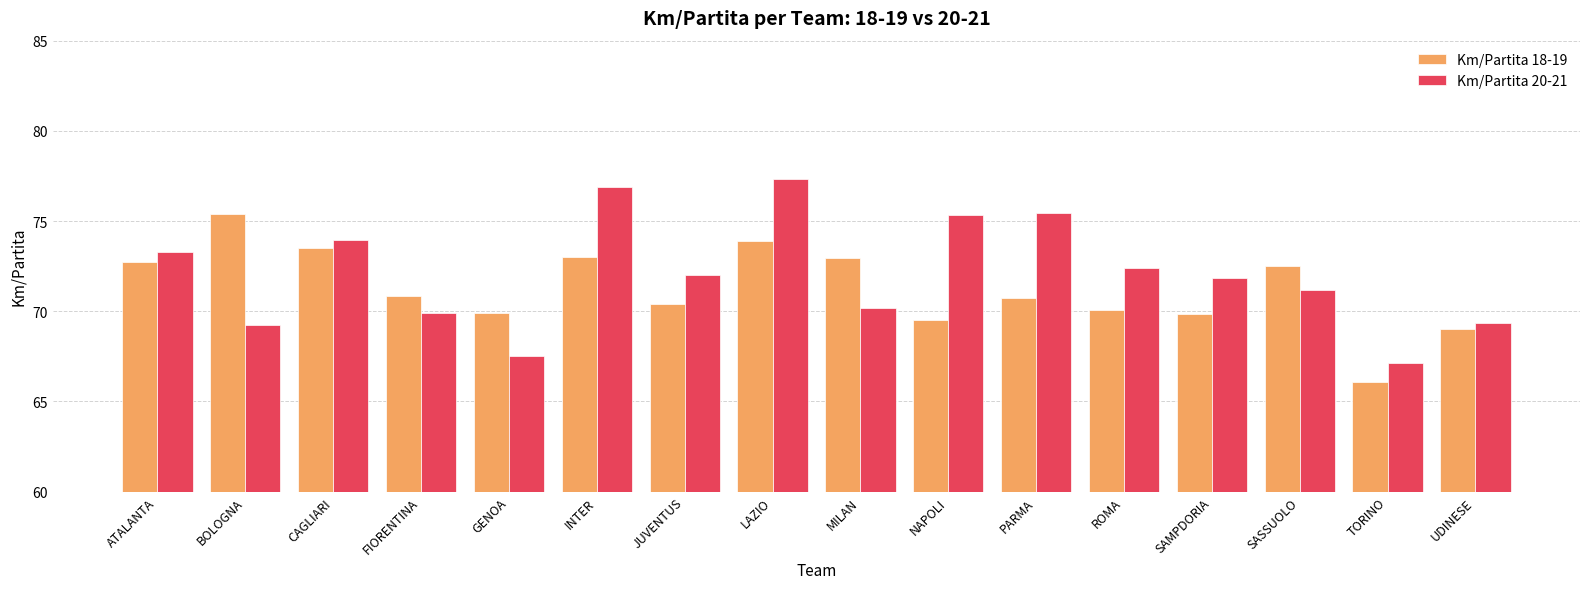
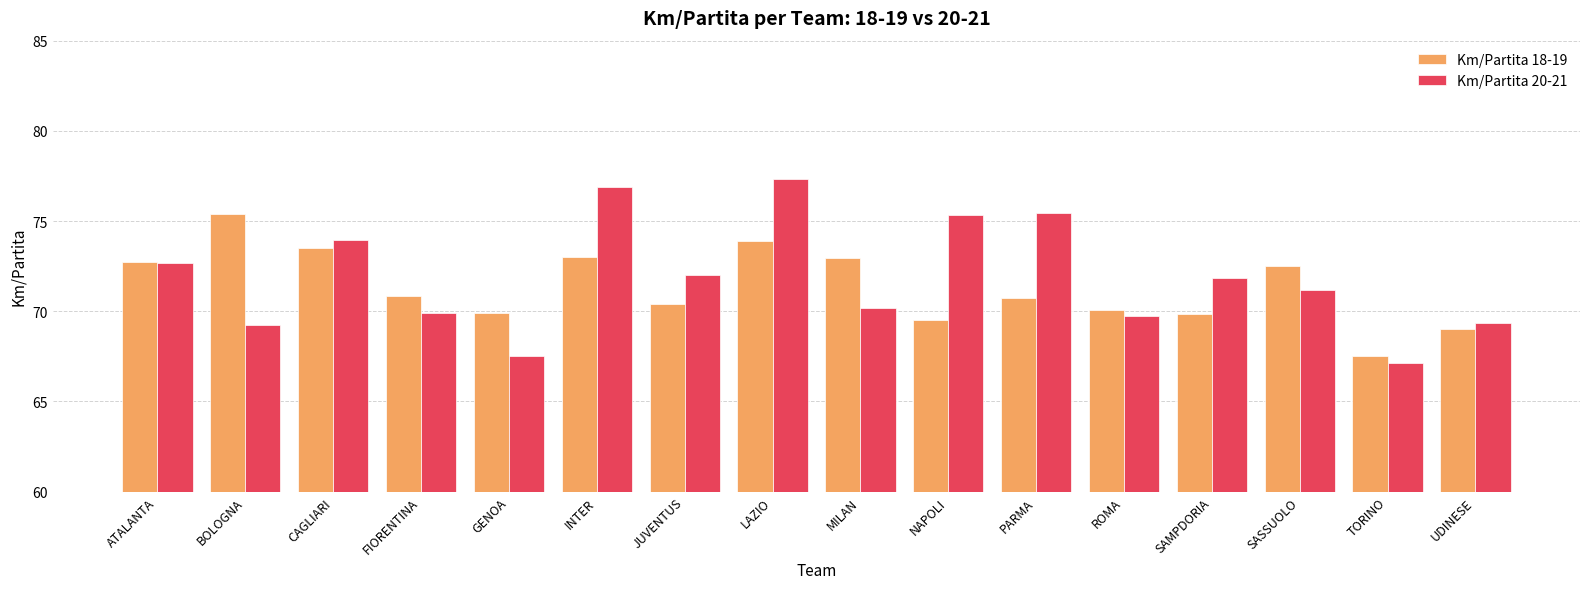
  {
    "Km/Partita 18-19": {
      "ATALANTA": 72.7,
      "BOLOGNA": 75.4,
      "CAGLIARI": 73.5,
      "FIORENTINA": 70.8,
      "GENOA": 69.9,
      "INTER": 73.0,
      "JUVENTUS": 70.4,
      "LAZIO": 73.9,
      "MILAN": 72.9,
      "NAPOLI": 69.5,
      "PARMA": 70.7,
      "ROMA": 70.1,
      "SAMPDORIA": 69.9,
      "SASSUOLO": 72.5,
-     "TORINO": 66.1,
+     "TORINO": 67.5,
      "UDINESE": 69.0
    },
    "Km/Partita 20-21": {
-     "ATALANTA": 73.3,
+     "ATALANTA": 72.6,
      "BOLOGNA": 69.3,
      "CAGLIARI": 73.9,
      "FIORENTINA": 69.9,
      "GENOA": 67.5,
      "INTER": 76.9,
      "JUVENTUS": 72.0,
      "LAZIO": 77.3,
      "MILAN": 70.2,
      "NAPOLI": 75.3,
      "PARMA": 75.4,
-     "ROMA": 72.4,
+     "ROMA": 69.7,
      "SAMPDORIA": 71.8,
      "SASSUOLO": 71.2,
      "TORINO": 67.1,
      "UDINESE": 69.3
    }
  }
